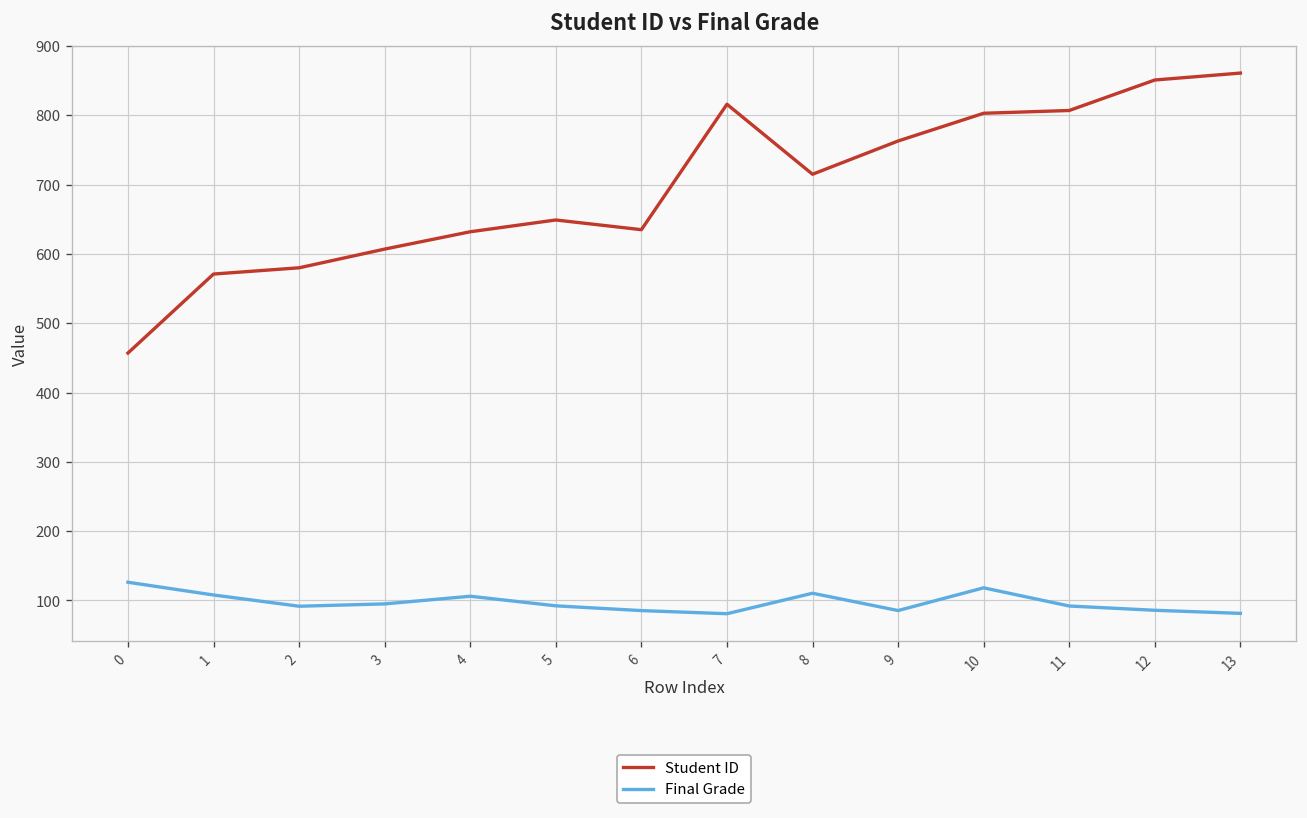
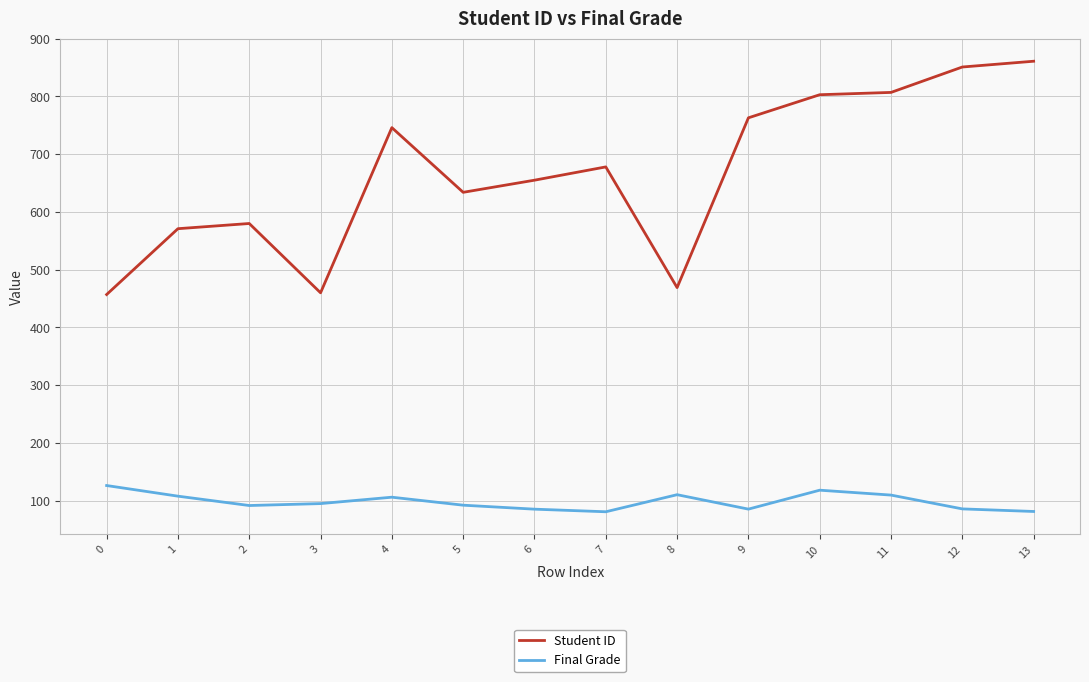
  {
    "Student ID": {
      "0": 460,
      "1": 570,
      "2": 580,
-     "3": 610,
-     "4": 630,
-     "5": 650,
-     "6": 640,
-     "7": 820,
-     "8": 720,
+     "3": 460,
+     "4": 750,
+     "5": 630,
+     "6": 660,
+     "7": 680,
+     "8": 470,
      "9": 760,
      "10": 800,
      "11": 810,
      "12": 850,
      "13": 860
    },
    "Final Grade": {
      "0": 130,
      "1": 110,
      "2": 90,
      "3": 90,
      "4": 110,
      "5": 90,
      "6": 90,
      "7": 80,
      "8": 110,
      "9": 90,
      "10": 120,
-     "11": 90,
+     "11": 110,
      "12": 90,
      "13": 80
    }
  }
